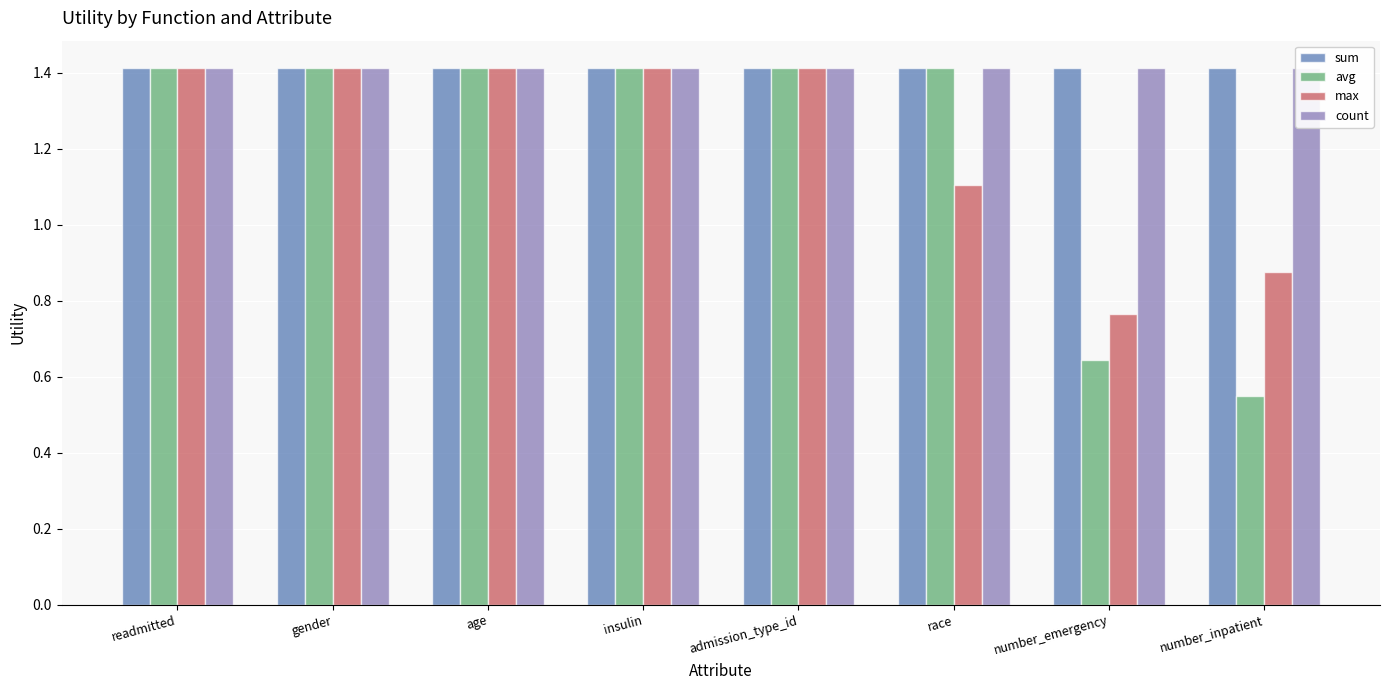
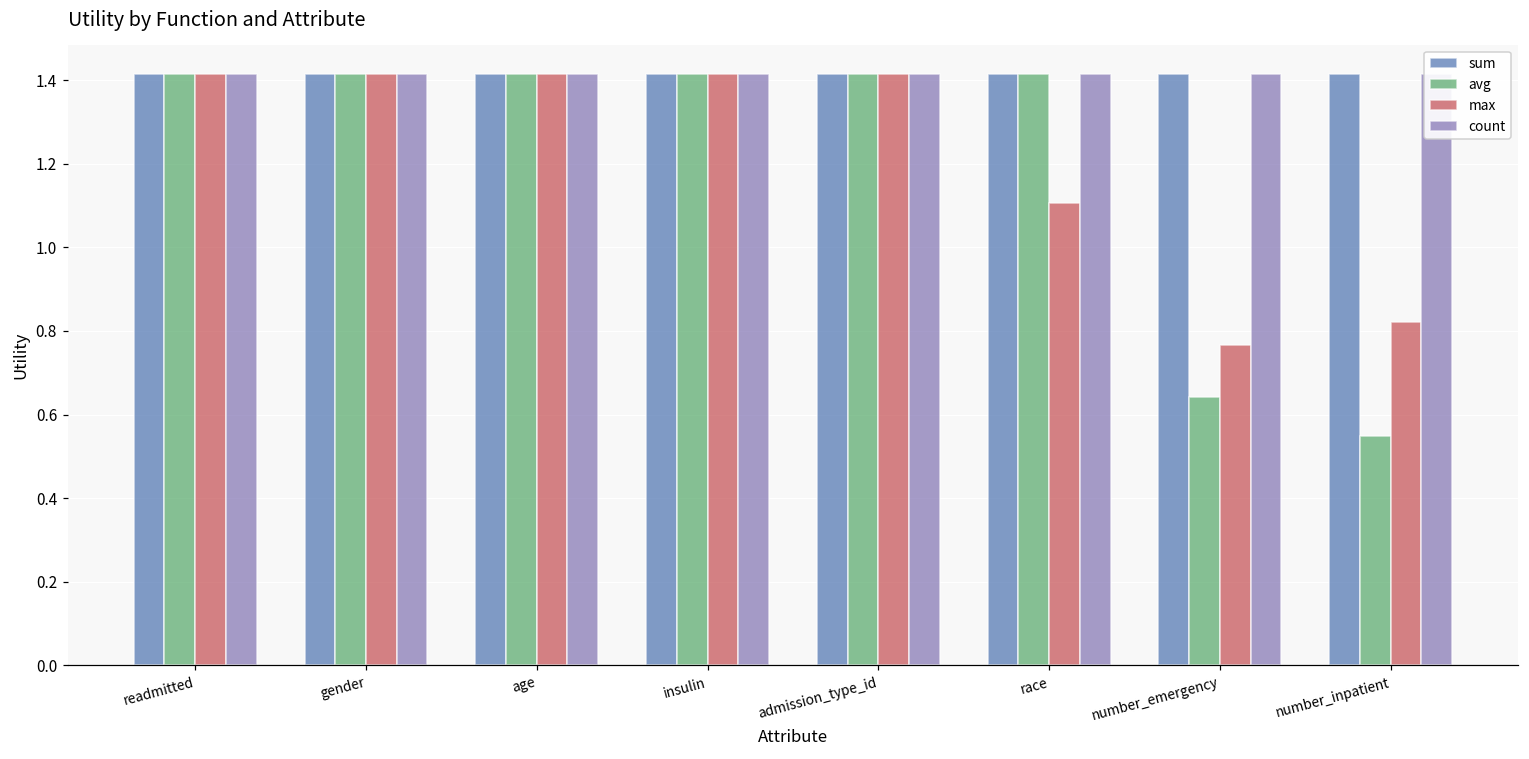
  {
    "avg": {
      "readmitted": 1.41,
      "gender": 1.41,
      "age": 1.41,
      "insulin": 1.41,
      "admission_type_id": 1.41,
      "race": 1.41,
      "number_emergency": 0.64,
      "number_inpatient": 0.55
    },
    "max": {
      "readmitted": 1.41,
      "gender": 1.41,
      "age": 1.41,
      "insulin": 1.41,
      "admission_type_id": 1.41,
      "race": 1.11,
      "number_emergency": 0.77,
-     "number_inpatient": 0.88
+     "number_inpatient": 0.82
    }
  }
